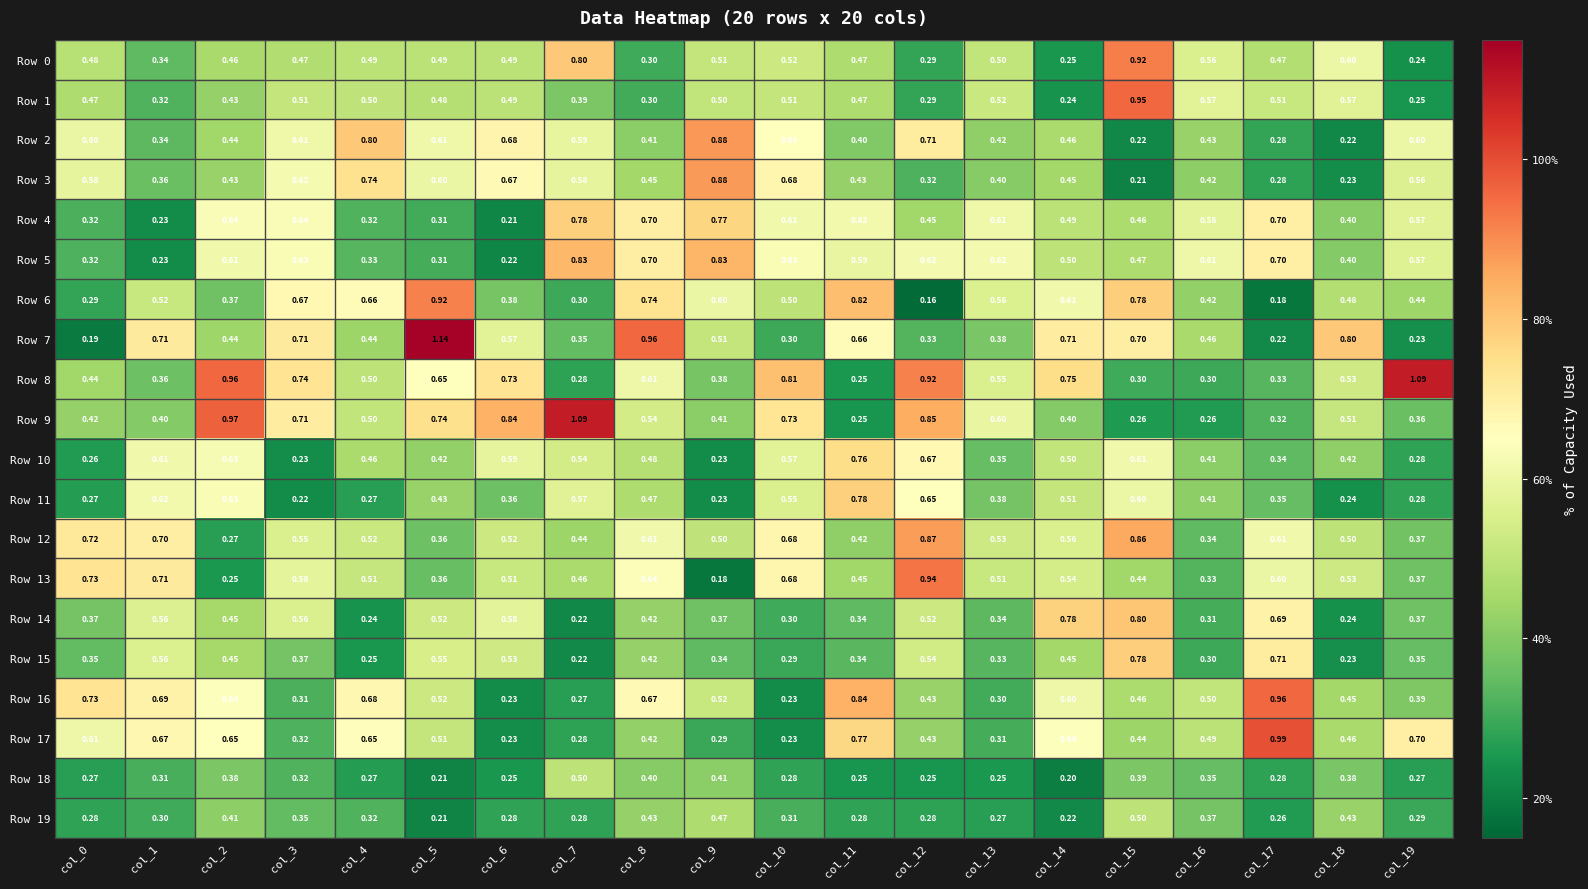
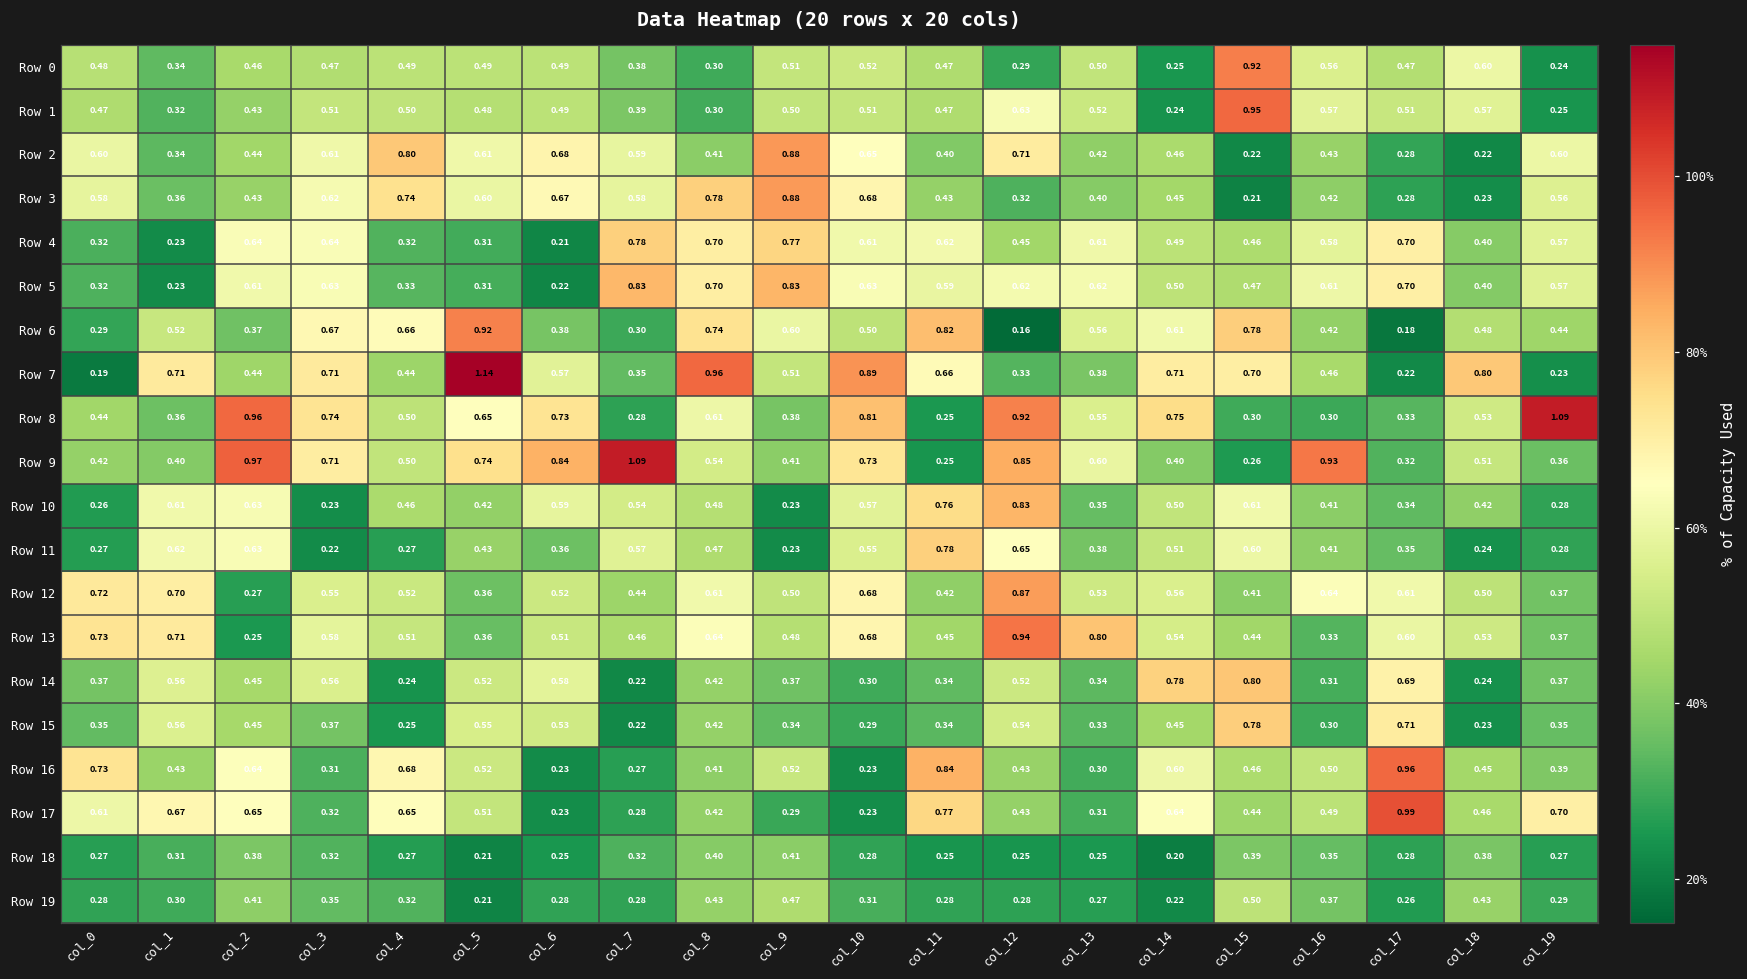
  {
    "Row 0": {
      "col_0": 0.48,
      "col_1": 0.34,
      "col_2": 0.46,
      "col_3": 0.47,
      "col_4": 0.49,
      "col_5": 0.49,
      "col_6": 0.49,
-     "col_7": 0.80,
+     "col_7": 0.38,
      "col_8": 0.30,
      "col_9": 0.51,
      "col_10": 0.52,
      "col_11": 0.47,
      "col_12": 0.29,
      "col_13": 0.50,
      "col_14": 0.25,
      "col_15": 0.92,
      "col_16": 0.56,
      "col_17": 0.47,
      "col_18": 0.60,
      "col_19": 0.24
    },
    "Row 1": {
      "col_0": 0.47,
      "col_1": 0.32,
      "col_2": 0.43,
      "col_3": 0.51,
      "col_4": 0.50,
      "col_5": 0.48,
      "col_6": 0.49,
      "col_7": 0.39,
      "col_8": 0.30,
      "col_9": 0.50,
      "col_10": 0.51,
      "col_11": 0.47,
-     "col_12": 0.29,
+     "col_12": 0.63,
      "col_13": 0.52,
      "col_14": 0.24,
      "col_15": 0.95,
      "col_16": 0.57,
      "col_17": 0.51,
      "col_18": 0.57,
      "col_19": 0.25
    },
    "Row 3": {
      "col_0": 0.58,
      "col_1": 0.36,
      "col_2": 0.43,
      "col_3": 0.62,
      "col_4": 0.74,
      "col_5": 0.60,
      "col_6": 0.67,
      "col_7": 0.58,
-     "col_8": 0.45,
+     "col_8": 0.78,
      "col_9": 0.88,
      "col_10": 0.68,
      "col_11": 0.43,
      "col_12": 0.32,
      "col_13": 0.40,
      "col_14": 0.45,
      "col_15": 0.21,
      "col_16": 0.42,
      "col_17": 0.28,
      "col_18": 0.23,
      "col_19": 0.56
    },
    "Row 7": {
      "col_0": 0.19,
      "col_1": 0.71,
      "col_2": 0.44,
      "col_3": 0.71,
      "col_4": 0.44,
      "col_5": 1.14,
      "col_6": 0.57,
      "col_7": 0.35,
      "col_8": 0.96,
      "col_9": 0.51,
-     "col_10": 0.30,
+     "col_10": 0.89,
      "col_11": 0.66,
      "col_12": 0.33,
      "col_13": 0.38,
      "col_14": 0.71,
      "col_15": 0.70,
      "col_16": 0.46,
      "col_17": 0.22,
      "col_18": 0.80,
      "col_19": 0.23
    },
    "Row 9": {
      "col_0": 0.42,
      "col_1": 0.40,
      "col_2": 0.97,
      "col_3": 0.71,
      "col_4": 0.50,
      "col_5": 0.74,
      "col_6": 0.84,
      "col_7": 1.09,
      "col_8": 0.54,
      "col_9": 0.41,
      "col_10": 0.73,
      "col_11": 0.25,
      "col_12": 0.85,
      "col_13": 0.60,
      "col_14": 0.40,
      "col_15": 0.26,
-     "col_16": 0.26,
+     "col_16": 0.93,
      "col_17": 0.32,
      "col_18": 0.51,
      "col_19": 0.36
    },
    "Row 10": {
      "col_0": 0.26,
      "col_1": 0.61,
      "col_2": 0.63,
      "col_3": 0.23,
      "col_4": 0.46,
      "col_5": 0.42,
      "col_6": 0.59,
      "col_7": 0.54,
      "col_8": 0.48,
      "col_9": 0.23,
      "col_10": 0.57,
      "col_11": 0.76,
-     "col_12": 0.67,
+     "col_12": 0.83,
      "col_13": 0.35,
      "col_14": 0.50,
      "col_15": 0.61,
      "col_16": 0.41,
      "col_17": 0.34,
      "col_18": 0.42,
      "col_19": 0.28
    },
    "Row 12": {
      "col_0": 0.72,
      "col_1": 0.70,
      "col_2": 0.27,
      "col_3": 0.55,
      "col_4": 0.52,
      "col_5": 0.36,
      "col_6": 0.52,
      "col_7": 0.44,
      "col_8": 0.61,
      "col_9": 0.50,
      "col_10": 0.68,
      "col_11": 0.42,
      "col_12": 0.87,
      "col_13": 0.53,
      "col_14": 0.56,
-     "col_15": 0.86,
-     "col_16": 0.34,
+     "col_15": 0.41,
+     "col_16": 0.64,
      "col_17": 0.61,
      "col_18": 0.50,
      "col_19": 0.37
    },
    "Row 13": {
      "col_0": 0.73,
      "col_1": 0.71,
      "col_2": 0.25,
      "col_3": 0.58,
      "col_4": 0.51,
      "col_5": 0.36,
      "col_6": 0.51,
      "col_7": 0.46,
      "col_8": 0.64,
-     "col_9": 0.18,
+     "col_9": 0.48,
      "col_10": 0.68,
      "col_11": 0.45,
      "col_12": 0.94,
-     "col_13": 0.51,
+     "col_13": 0.80,
      "col_14": 0.54,
      "col_15": 0.44,
      "col_16": 0.33,
      "col_17": 0.60,
      "col_18": 0.53,
      "col_19": 0.37
    },
    "Row 16": {
      "col_0": 0.73,
-     "col_1": 0.69,
+     "col_1": 0.43,
      "col_2": 0.64,
      "col_3": 0.31,
      "col_4": 0.68,
      "col_5": 0.52,
      "col_6": 0.23,
      "col_7": 0.27,
-     "col_8": 0.67,
+     "col_8": 0.41,
      "col_9": 0.52,
      "col_10": 0.23,
      "col_11": 0.84,
      "col_12": 0.43,
      "col_13": 0.30,
      "col_14": 0.60,
      "col_15": 0.46,
      "col_16": 0.50,
      "col_17": 0.96,
      "col_18": 0.45,
      "col_19": 0.39
    },
    "Row 18": {
      "col_0": 0.27,
      "col_1": 0.31,
      "col_2": 0.38,
      "col_3": 0.32,
      "col_4": 0.27,
      "col_5": 0.21,
      "col_6": 0.25,
-     "col_7": 0.50,
+     "col_7": 0.32,
      "col_8": 0.40,
      "col_9": 0.41,
      "col_10": 0.28,
      "col_11": 0.25,
      "col_12": 0.25,
      "col_13": 0.25,
      "col_14": 0.20,
      "col_15": 0.39,
      "col_16": 0.35,
      "col_17": 0.28,
      "col_18": 0.38,
      "col_19": 0.27
    }
  }
